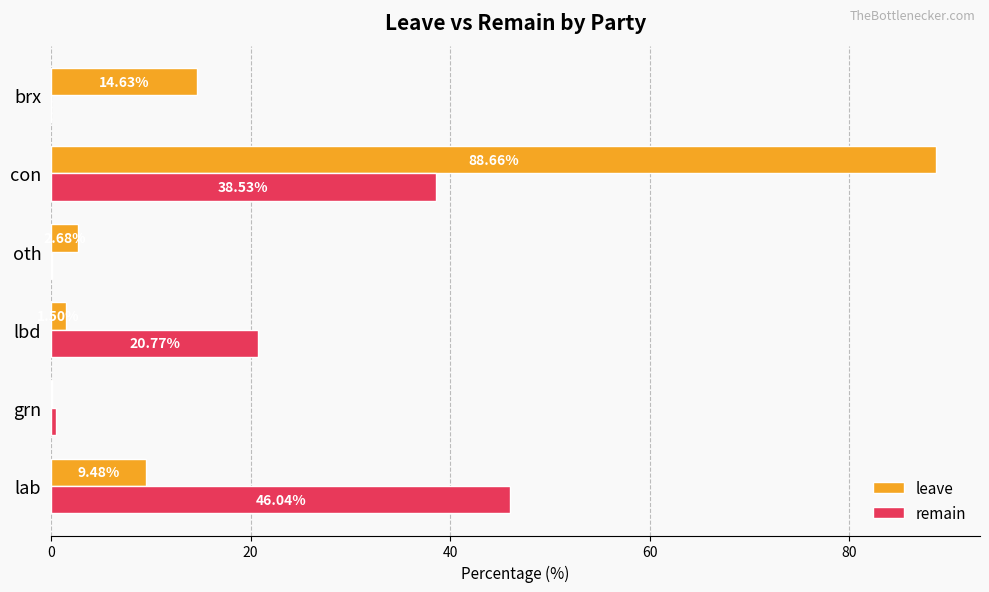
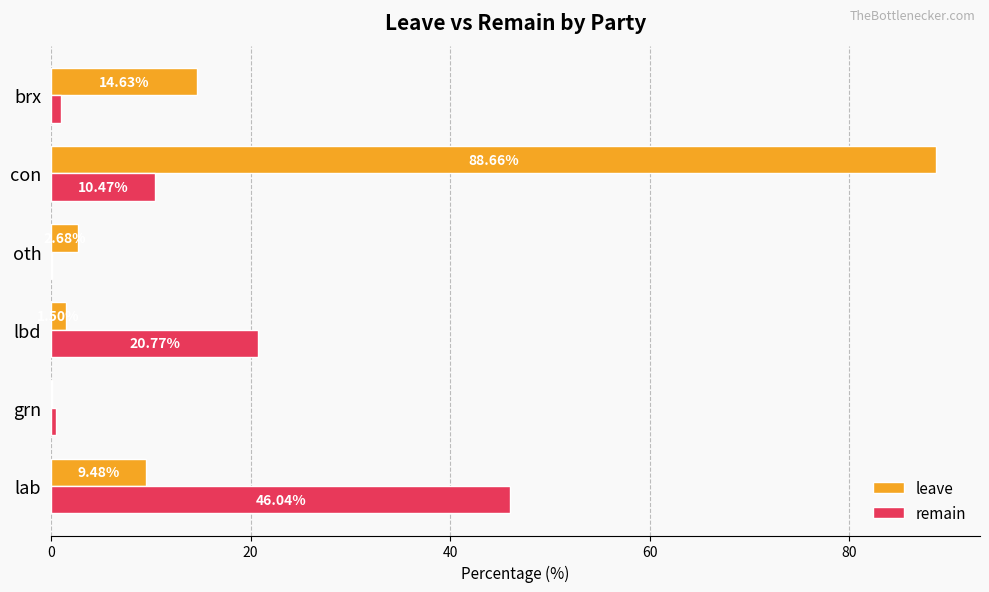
  {
    "leave": {
      "brx": "14.63%",
      "con": "88.66%",
      "oth": "2.68%",
      "lab": "9.48%"
    },
    "remain": {
-     "brx": "0",
-     "con": "38.53%",
+     "brx": "1",
+     "con": "10.47%",
      "lbd": "20.77%",
      "lab": "46.04%"
    }
  }
